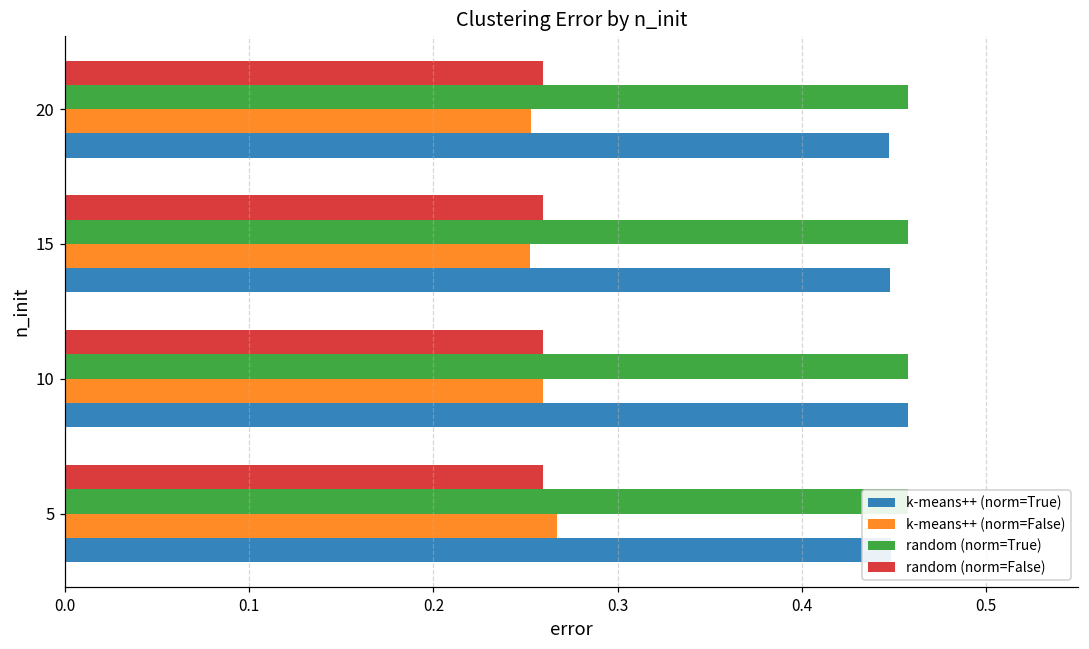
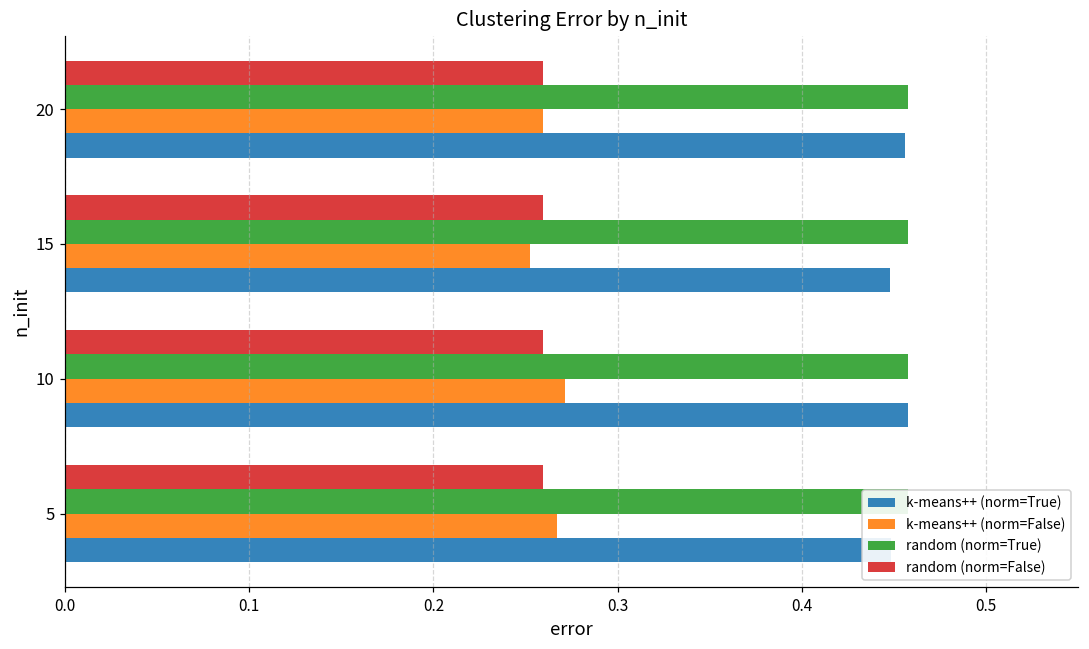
  {
    "k-means++ (norm=True)": {
-     "20": 0.448,
+     "20": 0.456,
      "15": 0.448,
      "10": 0.458
    },
    "k-means++ (norm=False)": {
-     "20": 0.253,
+     "20": 0.259,
      "15": 0.253,
-     "10": 0.259,
+     "10": 0.271,
      "5": 0.267
    },
    "random (norm=True)": {
      "20": 0.458,
      "15": 0.458,
      "10": 0.458
    },
    "random (norm=False)": {
      "20": 0.259,
      "15": 0.259,
      "10": 0.259,
      "5": 0.259
    }
  }
